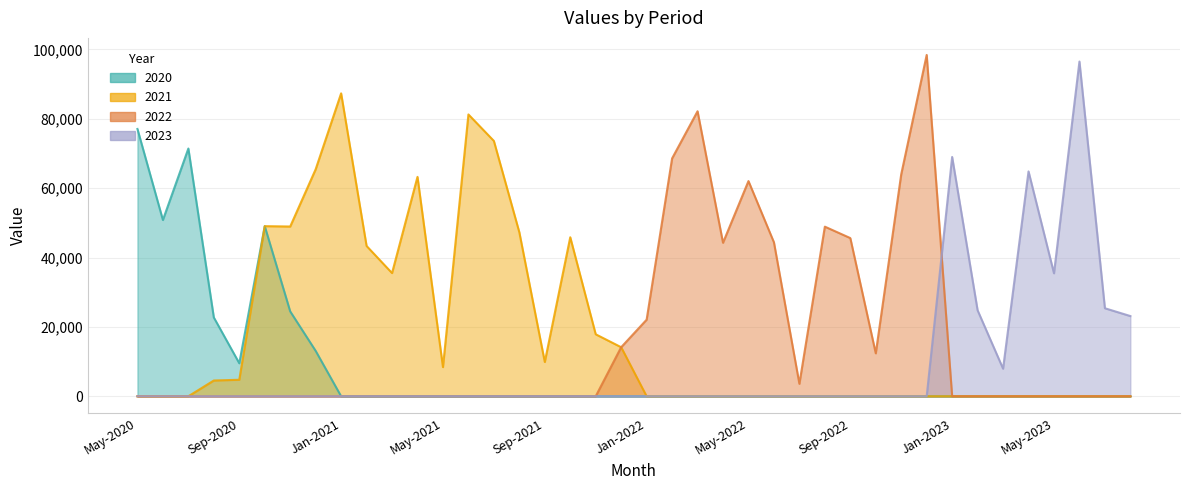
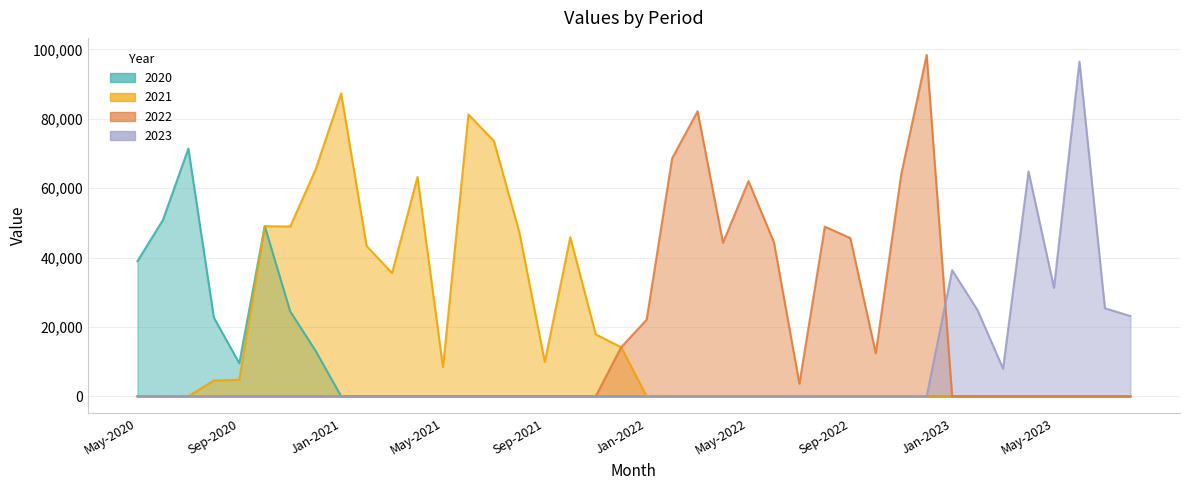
  {
    "2020": {
-     "May-2020": "77,000",
+     "May-2020": "39,000",
      "Sep-2020": "10,000"
    },
    "2023": {
-     "Jan-2023": "69,000",
-     "May-2023": "35,000"
+     "Jan-2023": "36,000",
+     "May-2023": "31,000"
    }
  }
